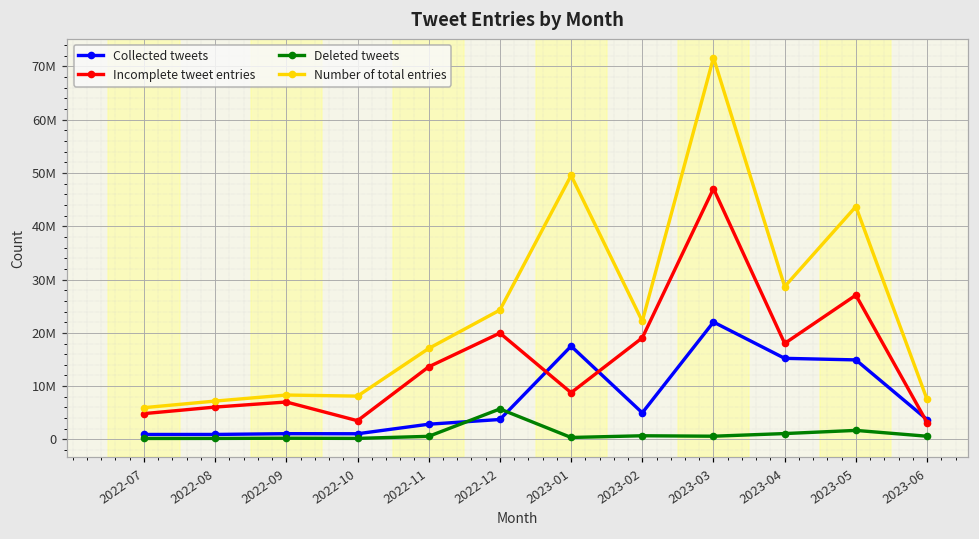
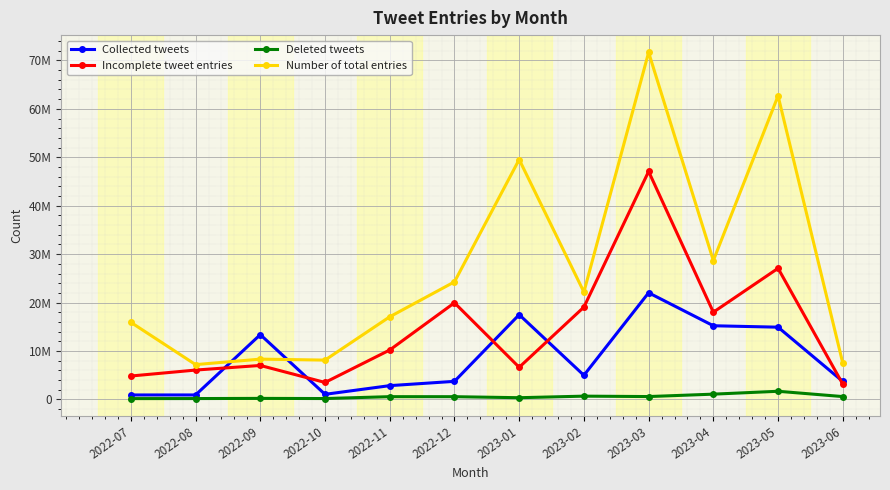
  {
    "Collected tweets": {
      "2022-07": 1000000,
      "2022-08": 1000000,
-     "2022-09": 1000000,
+     "2022-09": 13000000,
      "2022-10": 1000000,
      "2022-11": 3000000,
      "2022-12": 4000000,
      "2023-01": 18000000,
      "2023-02": 5000000,
      "2023-03": 22000000,
      "2023-04": 15000000,
      "2023-05": 15000000,
      "2023-06": 4000000
    },
    "Incomplete tweet entries": {
      "2022-07": 5000000,
      "2022-08": 6000000,
      "2022-09": 7000000,
      "2022-10": 4000000,
-     "2022-11": 14000000,
+     "2022-11": 10000000,
      "2022-12": 20000000,
-     "2023-01": 9000000,
+     "2023-01": 7000000,
      "2023-02": 19000000,
      "2023-03": 47000000,
      "2023-04": 18000000,
      "2023-05": 27000000,
      "2023-06": 3000000
    },
    "Deleted tweets": {
      "2022-07": 0,
      "2022-08": 0,
      "2022-09": 0,
      "2022-10": 0,
      "2022-11": 1000000,
-     "2022-12": 6000000,
+     "2022-12": 1000000,
      "2023-01": 0,
      "2023-02": 1000000,
      "2023-03": 1000000,
      "2023-04": 1000000,
      "2023-05": 2000000,
      "2023-06": 1000000
    },
    "Number of total entries": {
-     "2022-07": 6000000,
+     "2022-07": 16000000,
      "2022-08": 7000000,
      "2022-09": 8000000,
      "2022-10": 8000000,
      "2022-11": 17000000,
      "2022-12": 24000000,
      "2023-01": 50000000,
      "2023-02": 22000000,
      "2023-03": 72000000,
      "2023-04": 29000000,
-     "2023-05": 44000000,
+     "2023-05": 63000000,
      "2023-06": 8000000
    }
  }
